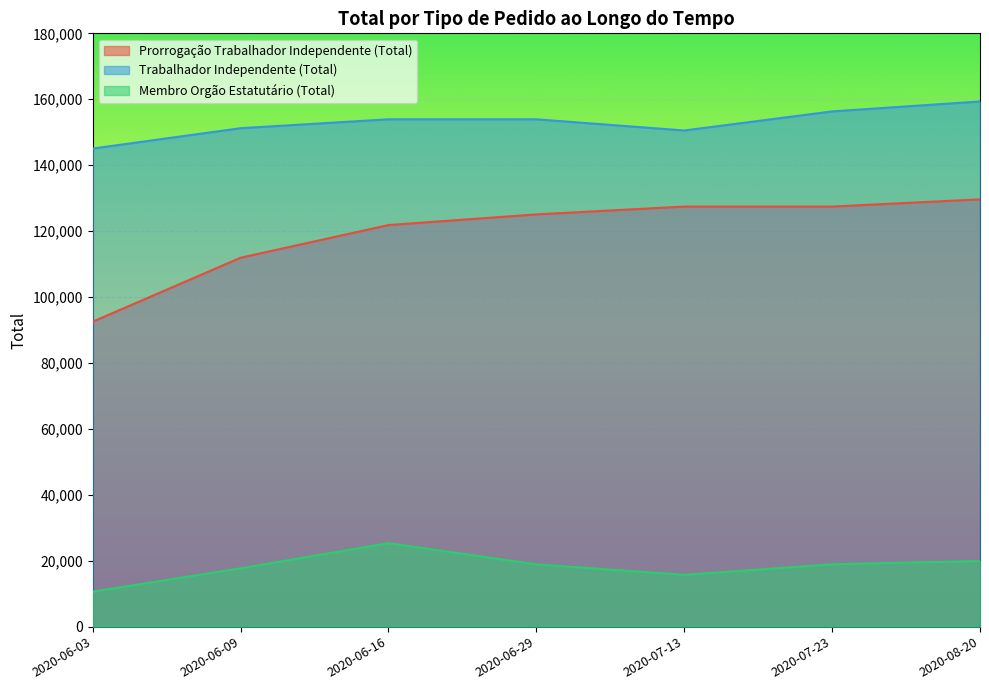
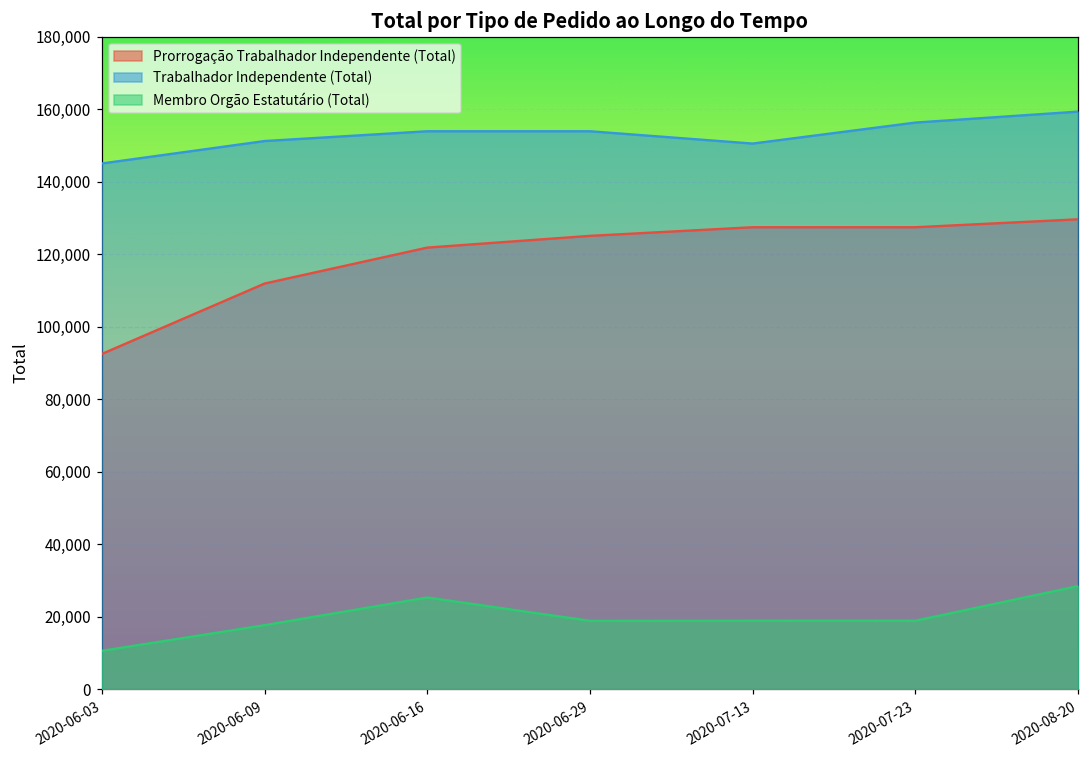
  {
    "Prorrogação Trabalhador Independente (Total)": {
      "2020-06-03": "93,000",
      "2020-06-09": "112,000",
      "2020-06-16": "122,000",
      "2020-06-29": "125,000",
      "2020-07-13": "127,000",
      "2020-07-23": "127,000",
      "2020-08-20": "130,000"
    },
    "Trabalhador Independente (Total)": {
      "2020-06-03": "145,000",
      "2020-06-09": "151,000",
      "2020-06-16": "154,000",
      "2020-06-29": "154,000",
      "2020-07-13": "151,000",
      "2020-07-23": "156,000",
      "2020-08-20": "159,000"
    },
    "Membro Orgão Estatutário (Total)": {
      "2020-06-03": "11,000",
      "2020-06-09": "18,000",
      "2020-06-16": "25,000",
      "2020-06-29": "19,000",
-     "2020-07-13": "16,000",
+     "2020-07-13": "19,000",
      "2020-07-23": "19,000",
-     "2020-08-20": "20,000"
+     "2020-08-20": "28,000"
    }
  }
